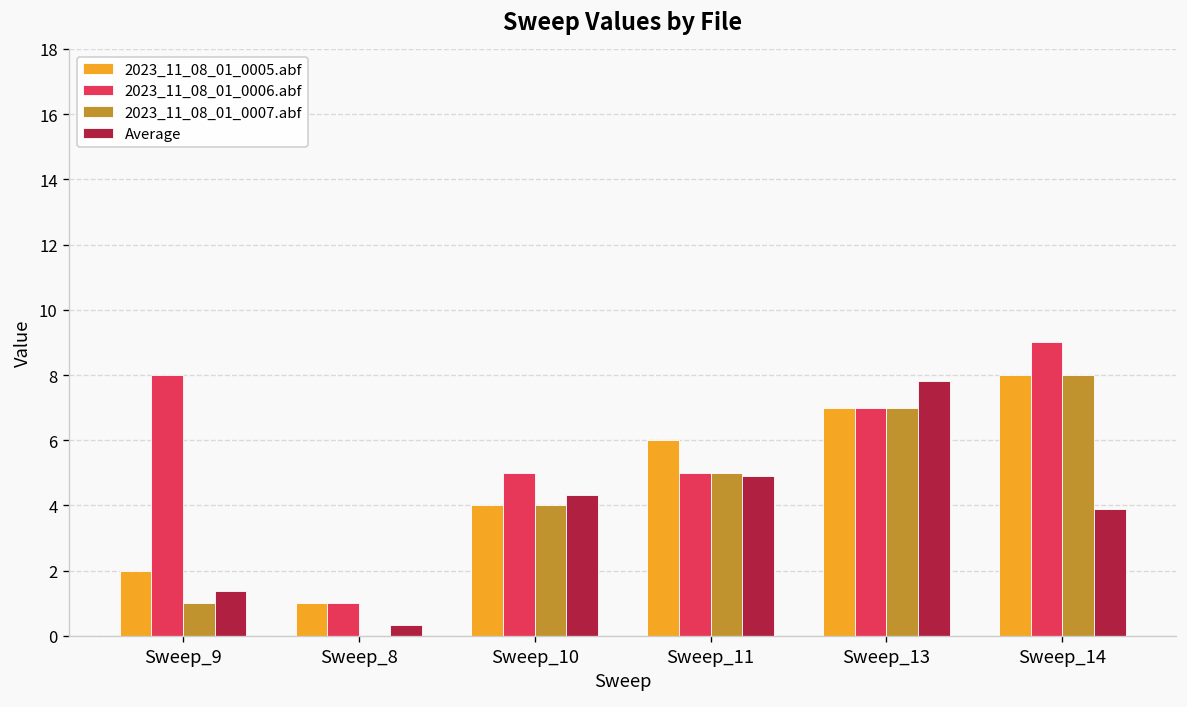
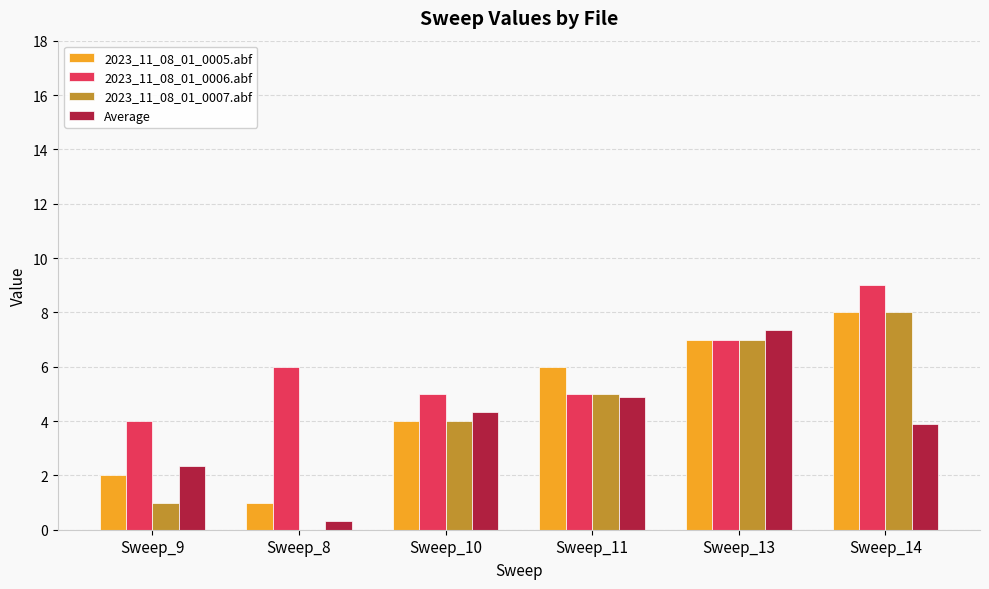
  {
    "2023_11_08_01_0006.abf": {
-     "Sweep_9": 8,
-     "Sweep_8": 1,
+     "Sweep_9": 4,
+     "Sweep_8": 6,
      "Sweep_10": 5,
      "Sweep_11": 5,
      "Sweep_13": 7,
      "Sweep_14": 9
    },
    "Average": {
-     "Sweep_9": 1.4,
+     "Sweep_9": 2.3,
      "Sweep_8": 0.3,
      "Sweep_10": 4.3,
      "Sweep_11": 4.9,
-     "Sweep_13": 7.8,
+     "Sweep_13": 7.3,
      "Sweep_14": 3.9
    }
  }
